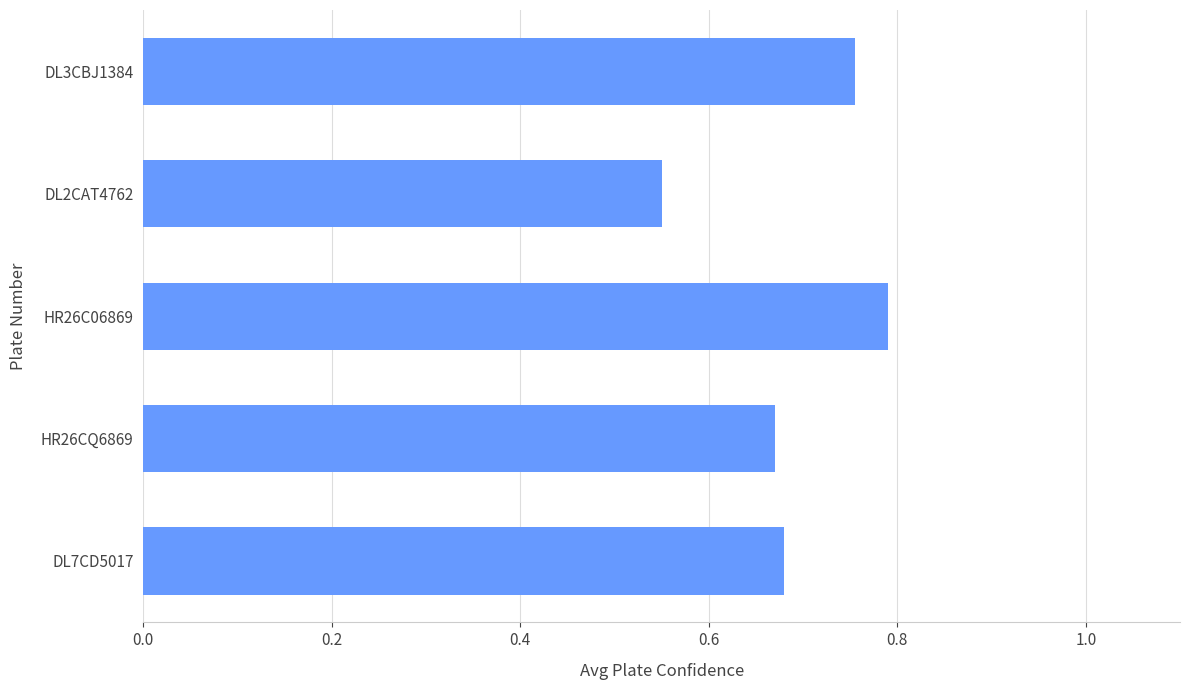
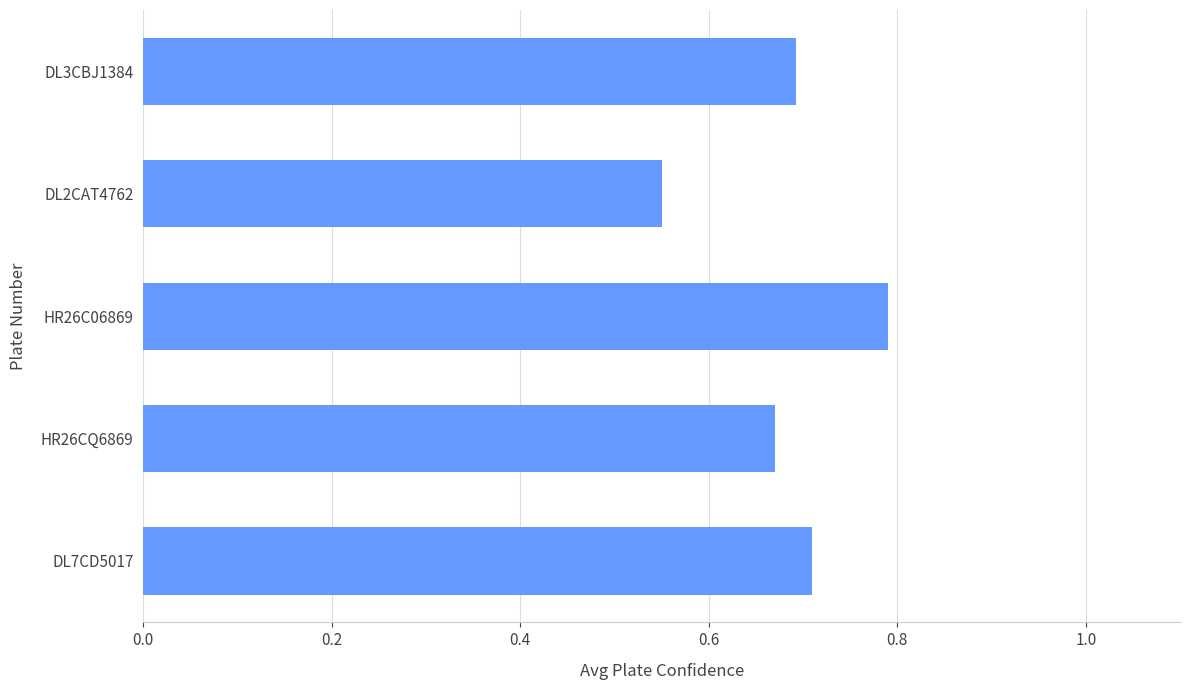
  {
-   "DL3CBJ1384": 0.76,
+   "DL3CBJ1384": 0.69,
    "DL2CAT4762": 0.55,
    "HR26C06869": 0.79,
    "HR26CQ6869": 0.67,
-   "DL7CD5017": 0.68
+   "DL7CD5017": 0.71
  }
